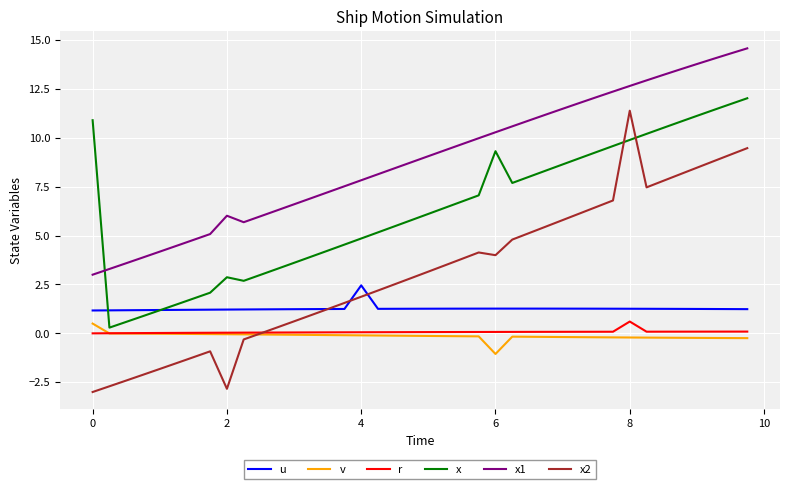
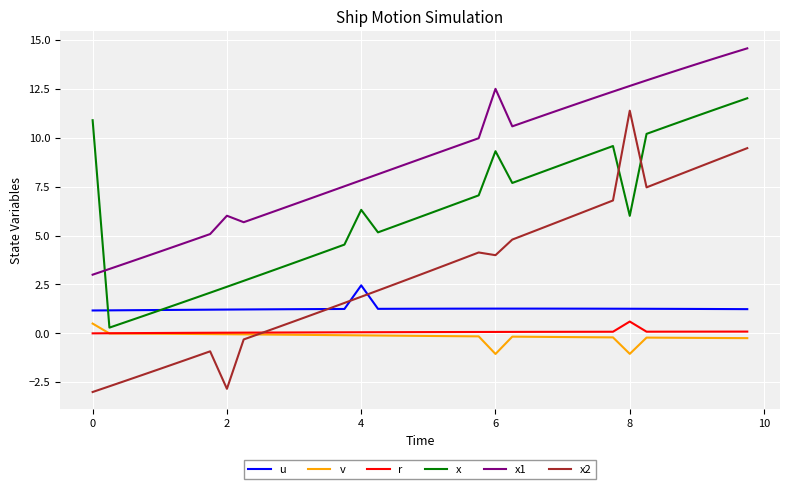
  {
    "u": {
      "0": 1.2,
      "2": 1.2,
      "4": 2.5,
      "6": 1.3,
      "8": 1.3
    },
    "v": {
      "0": 0.5,
      "4": -0.1,
      "6": -1.1,
-     "8": -0.2
+     "8": -1.0
    },
    "r": {
      "0": 0.0,
      "4": 0.1,
      "6": 0.1,
      "8": 0.6
    },
    "x": {
      "0": 10.9,
-     "2": 2.9,
-     "4": 4.9,
+     "2": 2.4,
+     "4": 6.3,
      "6": 9.3,
-     "8": 9.9
+     "8": 6.0
    },
    "x1": {
      "0": 3.0,
      "2": 6.0,
      "4": 7.8,
-     "6": 10.3,
+     "6": 12.5,
      "8": 12.7
    },
    "x2": {
      "0": -3.0,
      "2": -2.8,
      "4": 1.9,
      "6": 4.0,
      "8": 11.4
    }
  }
